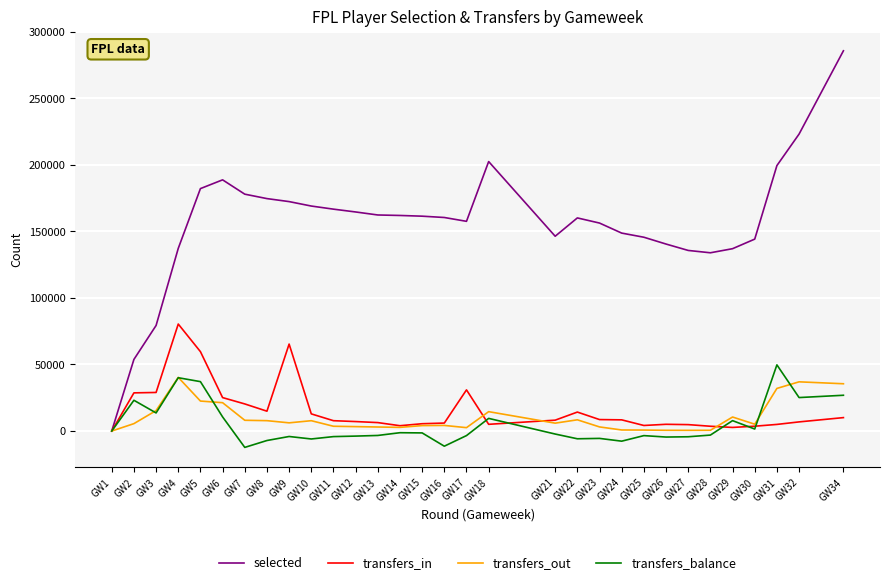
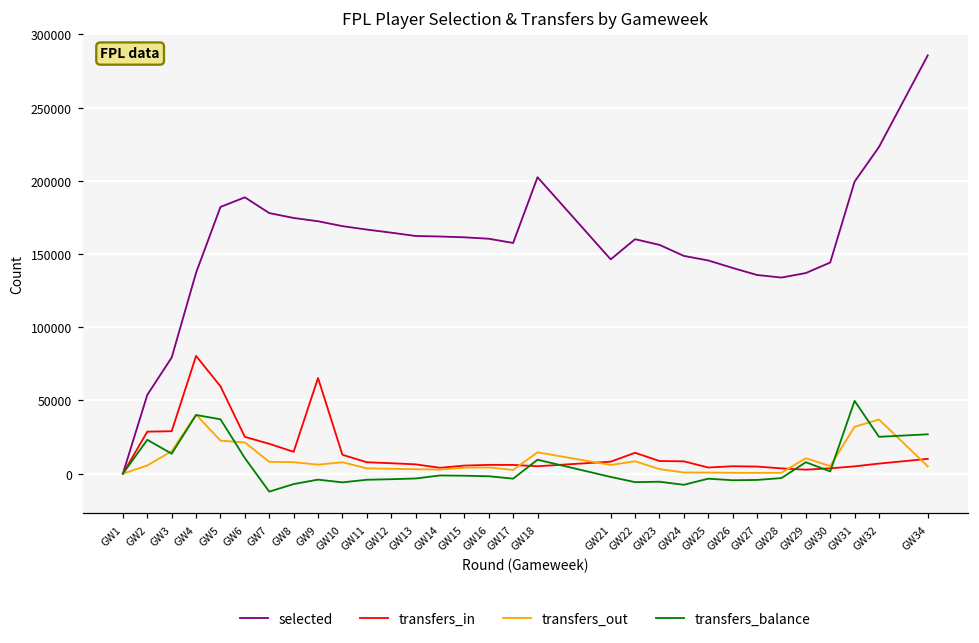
  {
    "selected": {
      "GW2": 54000,
      "GW3": 79000,
      "GW4": 137000,
      "GW5": 182000,
      "GW6": 189000,
      "GW7": 178000,
      "GW8": 175000,
      "GW9": 172000,
      "GW10": 169000,
      "GW11": 167000,
      "GW12": 165000,
      "GW13": 162000,
      "GW14": 162000,
      "GW15": 161000,
      "GW16": 160000,
      "GW17": 158000,
      "GW18": 202000,
      "GW21": 146000,
      "GW22": 160000,
      "GW23": 156000,
      "GW24": 149000,
      "GW25": 146000,
      "GW26": 141000,
      "GW27": 136000,
      "GW28": 134000,
      "GW29": 137000,
      "GW30": 144000,
      "GW31": 199000,
      "GW32": 223000,
      "GW34": 286000
    },
    "transfers_in": {
      "GW2": 29000,
      "GW3": 29000,
      "GW4": 80000,
      "GW5": 60000,
      "GW6": 25000,
      "GW7": 20000,
      "GW8": 15000,
      "GW9": 65000,
      "GW10": 13000,
      "GW11": 8000,
      "GW12": 7000,
      "GW13": 6000,
-     "GW17": 31000,
+     "GW17": 6000,
      "GW18": 5000,
      "GW21": 8000,
      "GW22": 14000,
      "GW23": 9000,
      "GW24": 8000,
      "GW25": 4000,
      "GW26": 5000,
      "GW27": 5000,
      "GW28": 4000,
      "GW29": 3000,
      "GW31": 5000,
      "GW32": 7000,
      "GW34": 10000
    },
    "transfers_out": {
      "GW2": 6000,
      "GW5": 23000,
      "GW6": 21000,
      "GW7": 8000,
      "GW8": 8000,
      "GW9": 6000,
      "GW10": 8000,
      "GW11": 4000,
      "GW12": 3000,
      "GW13": 3000,
      "GW17": 3000,
      "GW18": 15000,
      "GW21": 6000,
      "GW22": 8000,
      "GW23": 3000,
      "GW24": 1000,
      "GW25": 1000,
      "GW26": 1000,
      "GW27": 1000,
      "GW28": 1000,
      "GW29": 11000,
      "GW31": 32000,
      "GW32": 37000,
-     "GW34": 36000
+     "GW34": 5000
    },
    "transfers_balance": {
      "GW2": 23000,
      "GW5": 37000,
      "GW6": 11000,
      "GW7": -12000,
      "GW8": -7000,
      "GW9": -4000,
      "GW10": -6000,
      "GW11": -4000,
      "GW12": -4000,
      "GW13": -3000,
      "GW14": -1000,
      "GW15": -1000,
-     "GW16": -11000,
+     "GW16": -2000,
      "GW17": -3000,
      "GW18": 10000,
      "GW21": -2000,
      "GW22": -6000,
      "GW23": -6000,
      "GW24": -8000,
      "GW25": -3000,
      "GW26": -5000,
      "GW27": -4000,
      "GW28": -3000,
      "GW29": 8000,
      "GW30": 2000,
      "GW31": 50000,
      "GW32": 25000,
      "GW34": 27000
    }
  }
